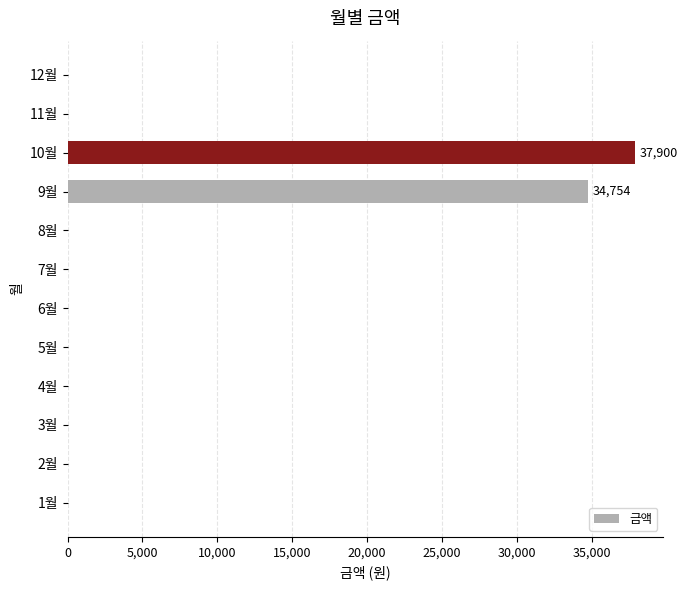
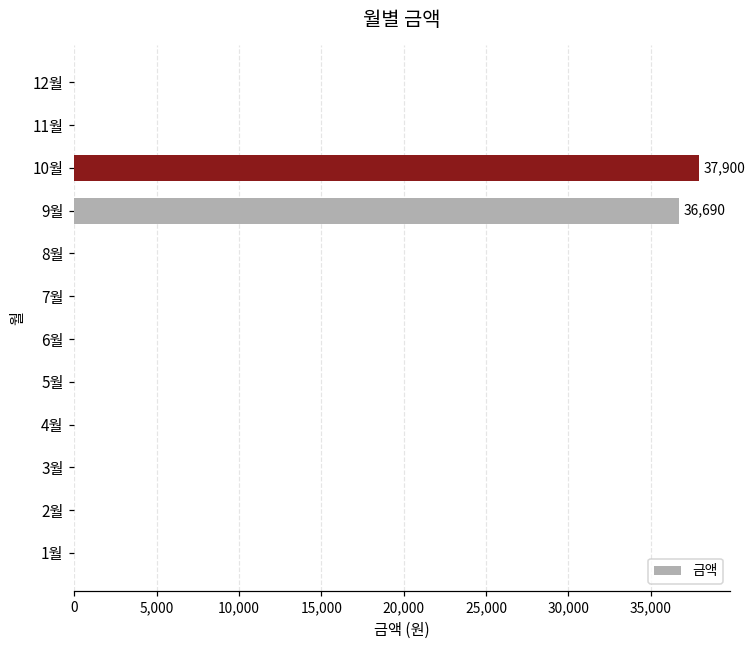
  {
    "10월": "37,900",
-   "9월": "34,754"
+   "9월": "36,690"
  }
